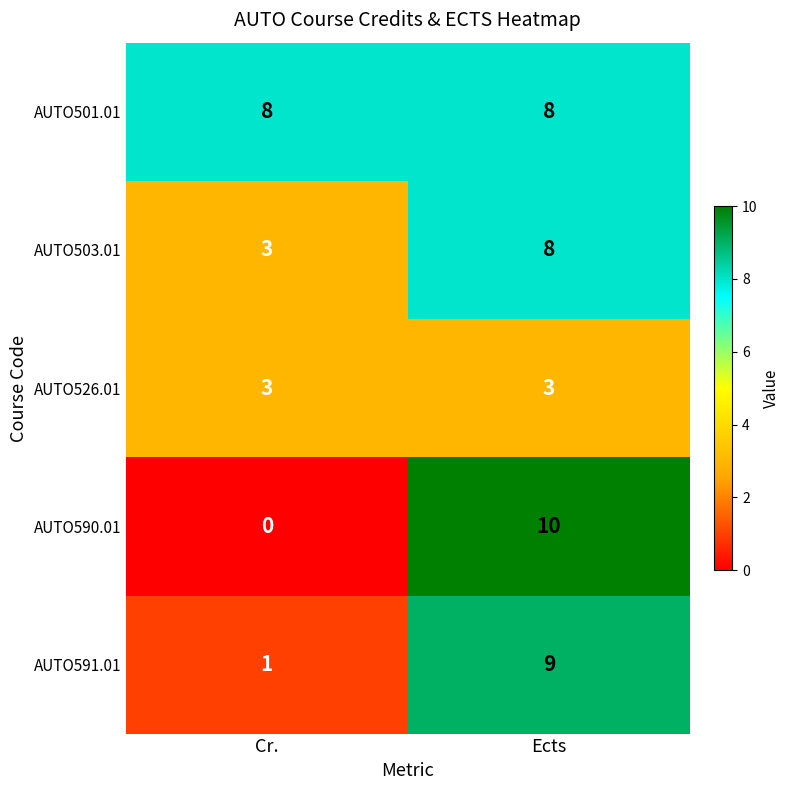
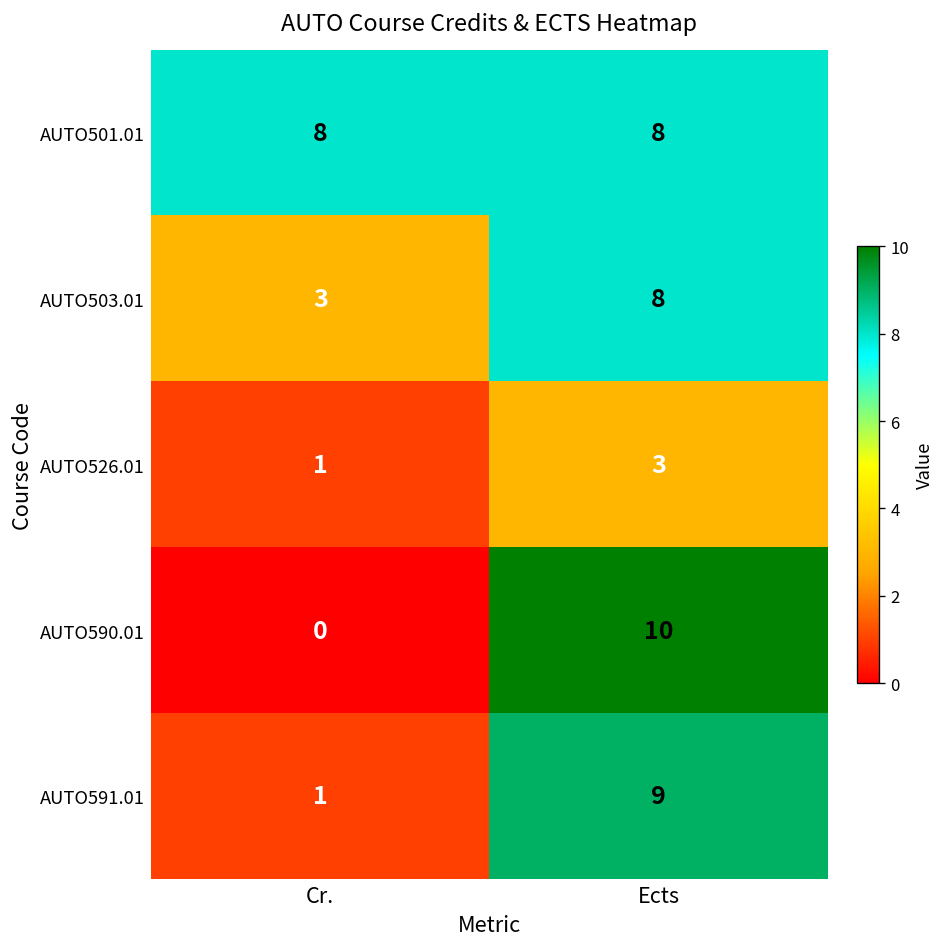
  {
    "AUTO501.01": {
      "Cr.": 8,
      "Ects": 8
    },
    "AUTO503.01": {
      "Cr.": 3,
      "Ects": 8
    },
    "AUTO526.01": {
-     "Cr.": 3,
+     "Cr.": 1,
      "Ects": 3
    },
    "AUTO590.01": {
      "Cr.": 0,
      "Ects": 10
    },
    "AUTO591.01": {
      "Cr.": 1,
      "Ects": 9
    }
  }
